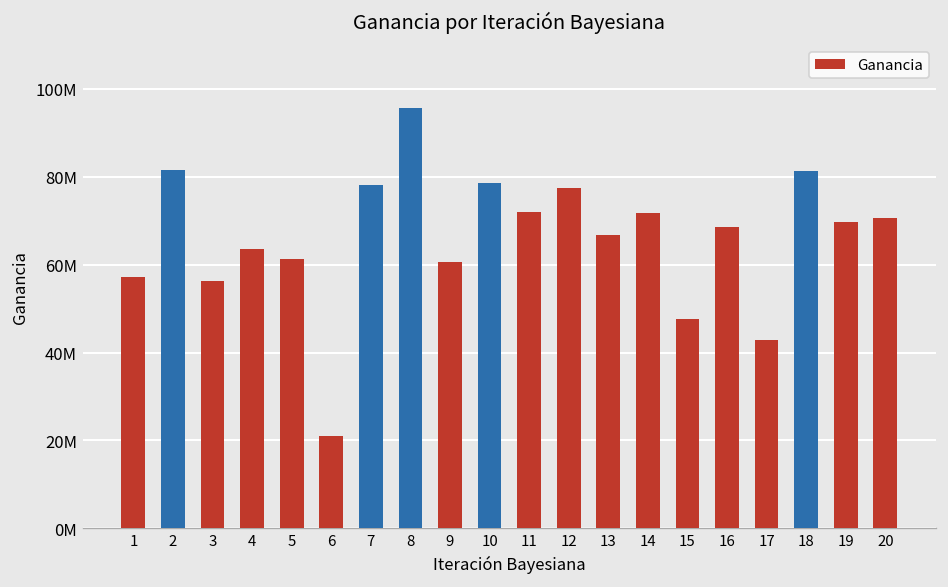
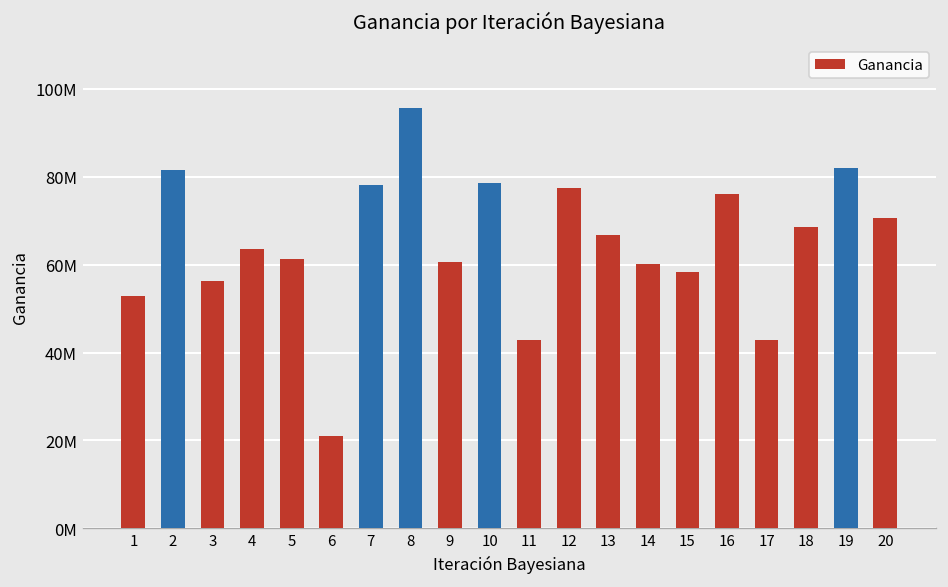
  {
-   "1": 57000000,
+   "1": 53000000,
    "2": 81000000,
    "3": 56000000,
    "4": 64000000,
    "5": 61000000,
    "6": 21000000,
    "7": 78000000,
    "8": 96000000,
    "9": 61000000,
    "10": 79000000,
-   "11": 72000000,
+   "11": 43000000,
    "12": 77000000,
    "13": 67000000,
-   "14": 72000000,
-   "15": 48000000,
-   "16": 68000000,
+   "14": 60000000,
+   "15": 58000000,
+   "16": 76000000,
    "17": 43000000,
-   "18": 81000000,
-   "19": 70000000,
+   "18": 69000000,
+   "19": 82000000,
    "20": 71000000
  }
